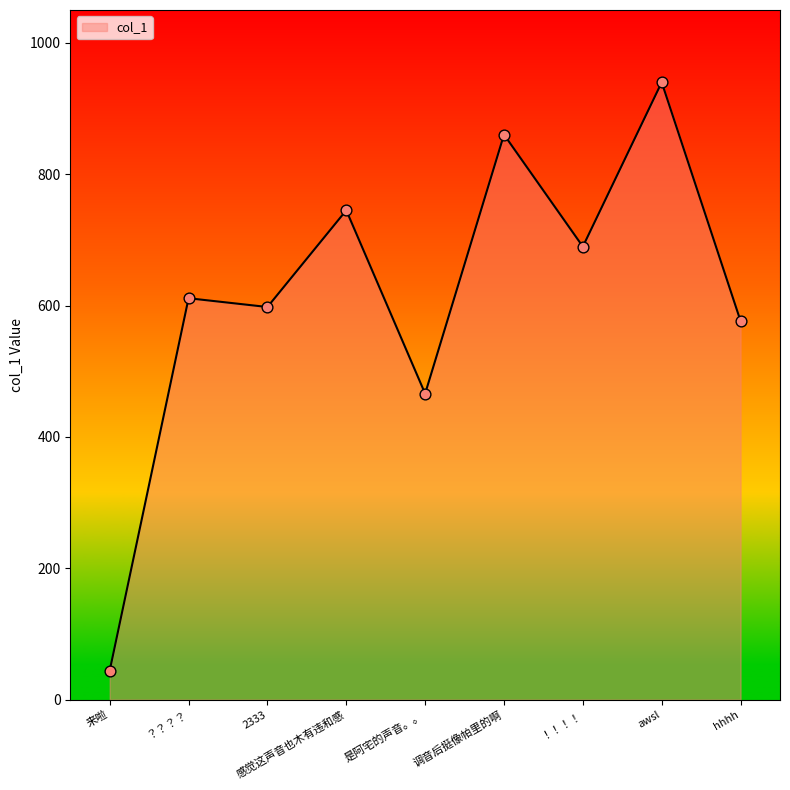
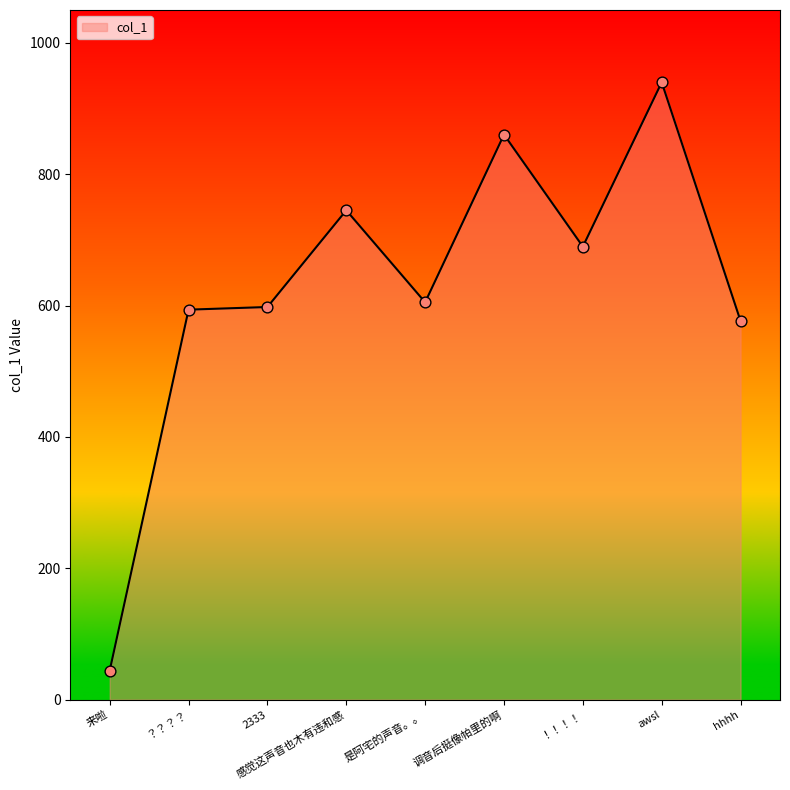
  {
    "来啦": 40,
-   "？？？？": 610,
+   "？？？？": 590,
    "2333": 600,
    "感觉这声音也木有违和感": 750,
-   "是阿宅的声音。。": 470,
+   "是阿宅的声音。。": 610,
    "调音后挺像帕里的啊": 860,
    "！！！！": 690,
    "awsl": 940,
    "hhhh": 580
  }
